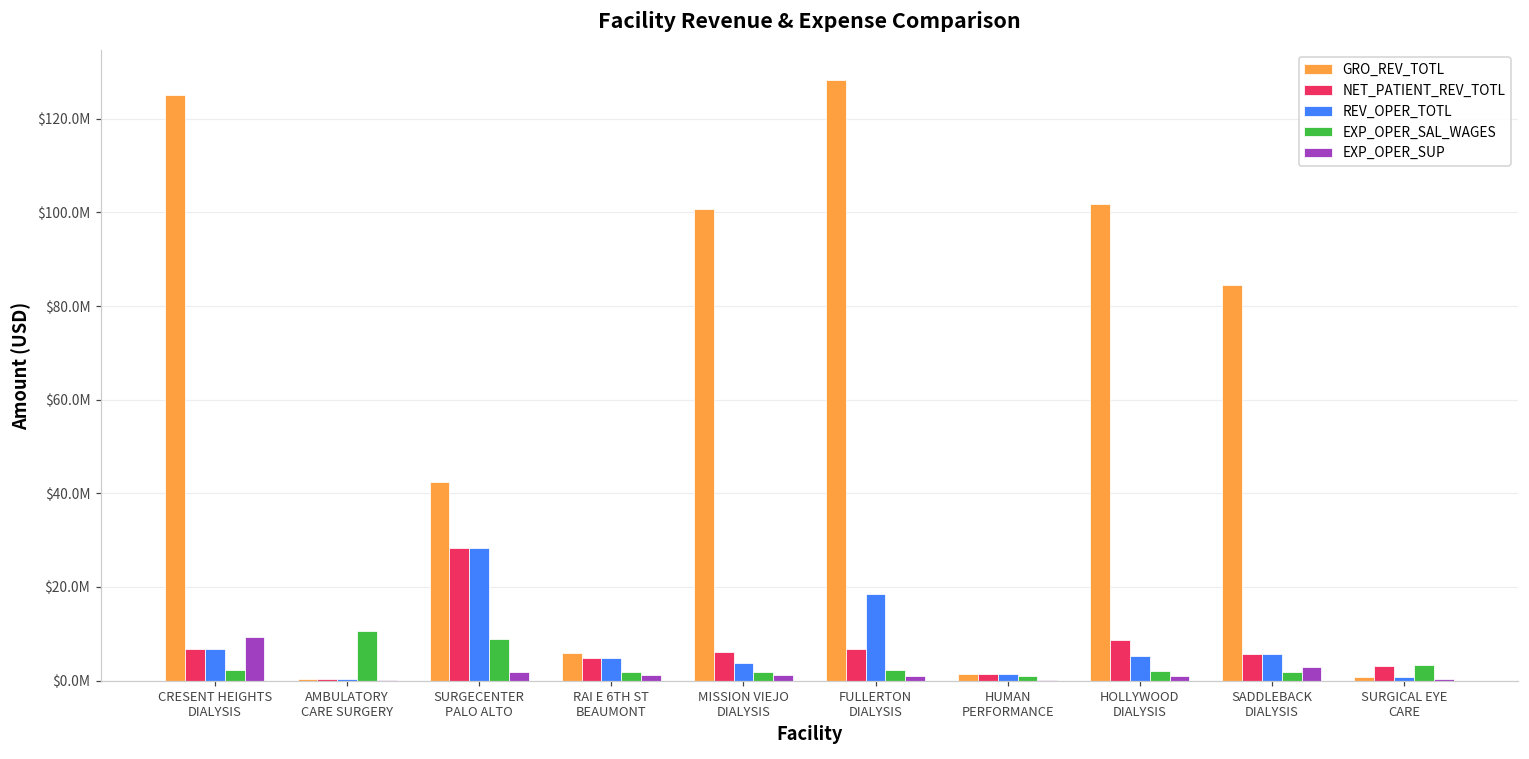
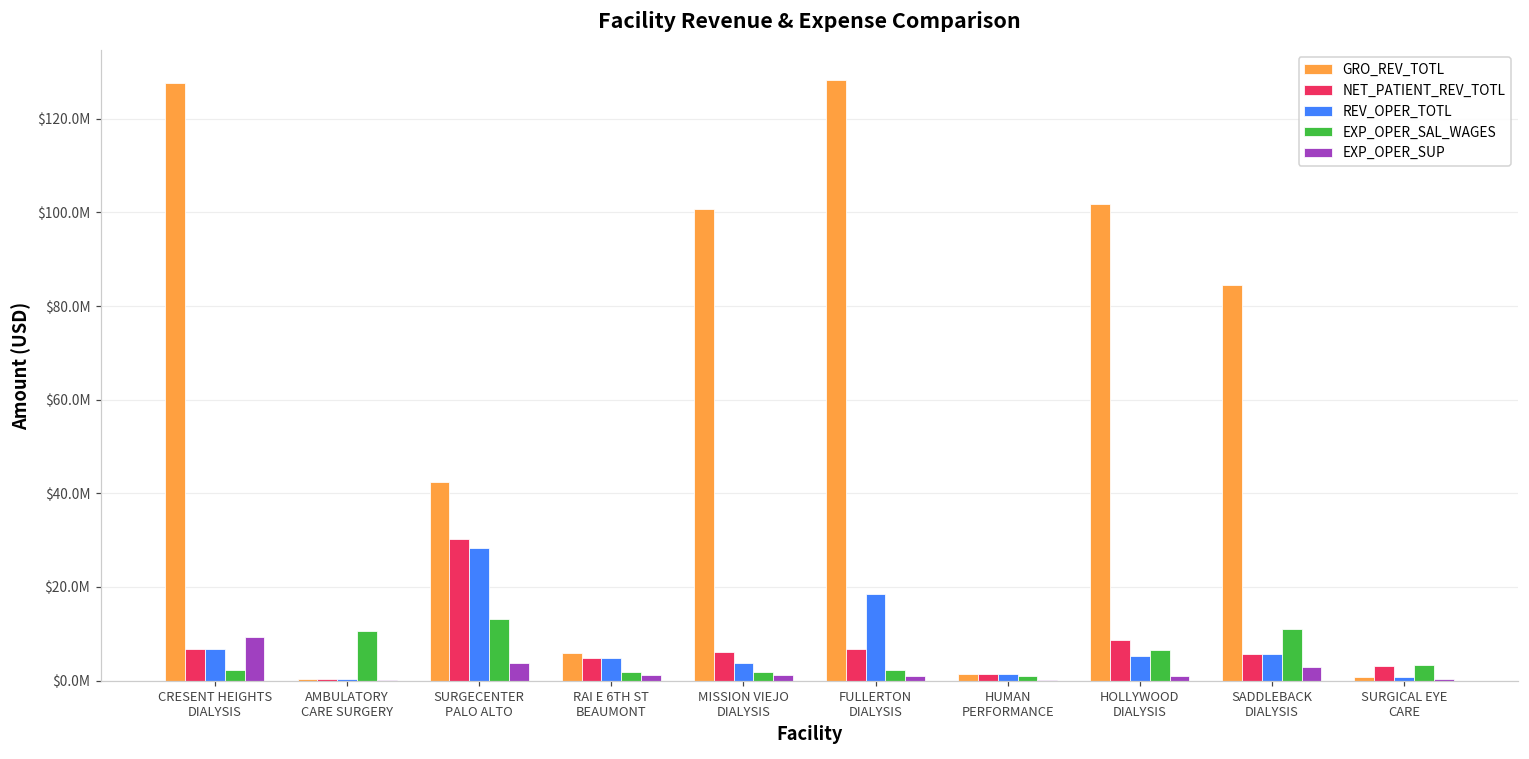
  {
    "GRO_REV_TOTL": {
-     "CRESENT HEIGHTS DIALYSIS": "$125000000",
+     "CRESENT HEIGHTS DIALYSIS": "$128000000",
      "SURGECENTER PALO ALTO": "$42000000",
      "RAI E 6TH ST BEAUMONT": "$6000000",
      "MISSION VIEJO DIALYSIS": "$101000000",
      "FULLERTON DIALYSIS": "$128000000",
      "HUMAN PERFORMANCE": "$1000000",
      "HOLLYWOOD DIALYSIS": "$102000000",
      "SADDLEBACK DIALYSIS": "$85000000",
      "SURGICAL EYE CARE": "$1000000"
    },
    "NET_PATIENT_REV_TOTL": {
      "CRESENT HEIGHTS DIALYSIS": "$7000000",
-     "SURGECENTER PALO ALTO": "$28000000",
+     "SURGECENTER PALO ALTO": "$30000000",
      "RAI E 6TH ST BEAUMONT": "$5000000",
      "MISSION VIEJO DIALYSIS": "$6000000",
      "FULLERTON DIALYSIS": "$7000000",
      "HUMAN PERFORMANCE": "$1000000",
      "HOLLYWOOD DIALYSIS": "$9000000",
      "SADDLEBACK DIALYSIS": "$6000000",
      "SURGICAL EYE CARE": "$3000000"
    },
    "REV_OPER_TOTL": {
      "CRESENT HEIGHTS DIALYSIS": "$7000000",
      "SURGECENTER PALO ALTO": "$28000000",
      "RAI E 6TH ST BEAUMONT": "$5000000",
      "MISSION VIEJO DIALYSIS": "$4000000",
      "FULLERTON DIALYSIS": "$18000000",
      "HUMAN PERFORMANCE": "$1000000",
      "HOLLYWOOD DIALYSIS": "$5000000",
      "SADDLEBACK DIALYSIS": "$6000000",
      "SURGICAL EYE CARE": "$1000000"
    },
    "EXP_OPER_SAL_WAGES": {
      "CRESENT HEIGHTS DIALYSIS": "$2000000",
      "AMBULATORY CARE SURGERY": "$11000000",
-     "SURGECENTER PALO ALTO": "$9000000",
+     "SURGECENTER PALO ALTO": "$13000000",
      "RAI E 6TH ST BEAUMONT": "$2000000",
      "MISSION VIEJO DIALYSIS": "$2000000",
      "FULLERTON DIALYSIS": "$2000000",
      "HUMAN PERFORMANCE": "$1000000",
-     "HOLLYWOOD DIALYSIS": "$2000000",
-     "SADDLEBACK DIALYSIS": "$2000000",
+     "HOLLYWOOD DIALYSIS": "$6000000",
+     "SADDLEBACK DIALYSIS": "$11000000",
      "SURGICAL EYE CARE": "$3000000"
    },
    "EXP_OPER_SUP": {
      "CRESENT HEIGHTS DIALYSIS": "$9000000",
-     "SURGECENTER PALO ALTO": "$2000000",
+     "SURGECENTER PALO ALTO": "$4000000",
      "RAI E 6TH ST BEAUMONT": "$1000000",
      "MISSION VIEJO DIALYSIS": "$1000000",
      "FULLERTON DIALYSIS": "$1000000",
      "HOLLYWOOD DIALYSIS": "$1000000",
      "SADDLEBACK DIALYSIS": "$3000000"
    }
  }
